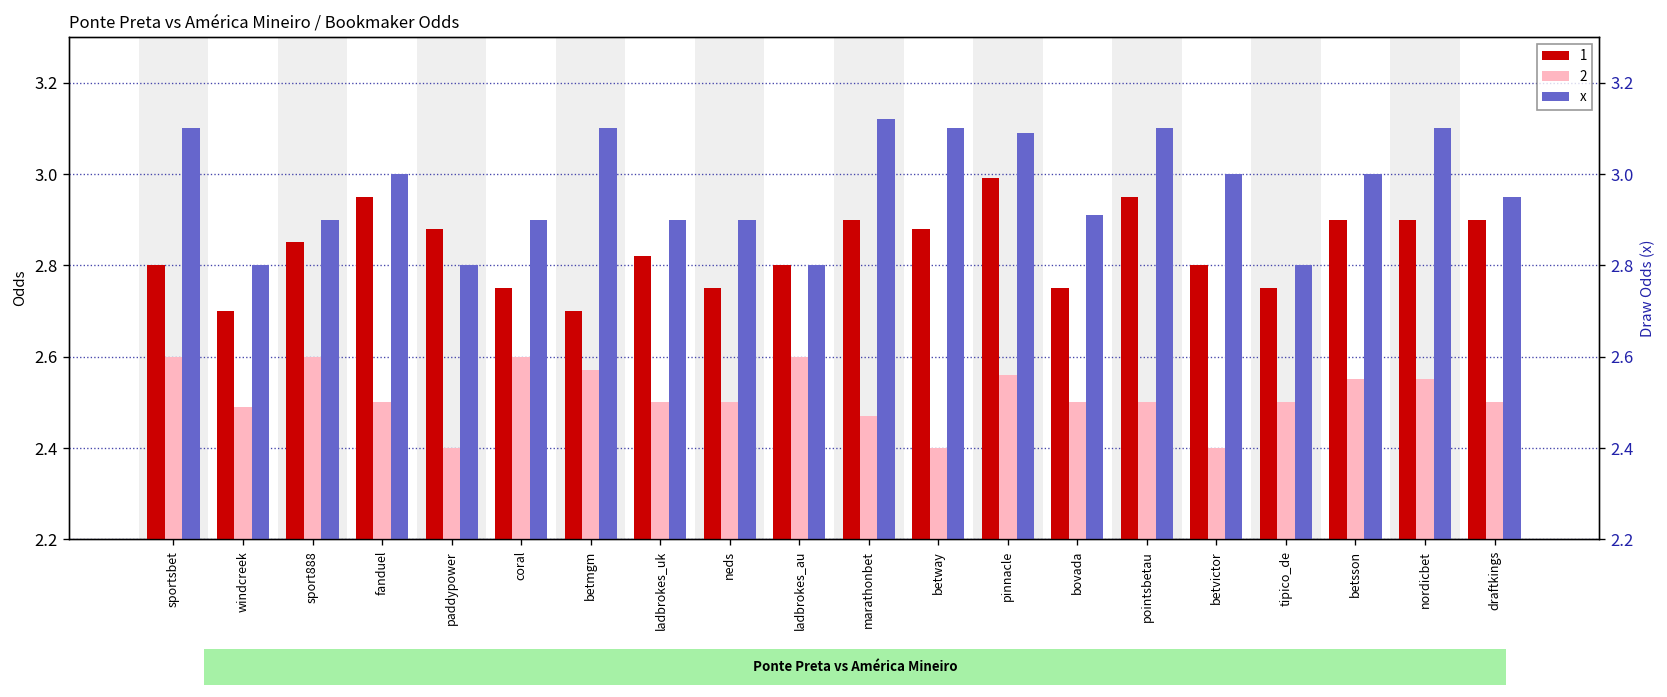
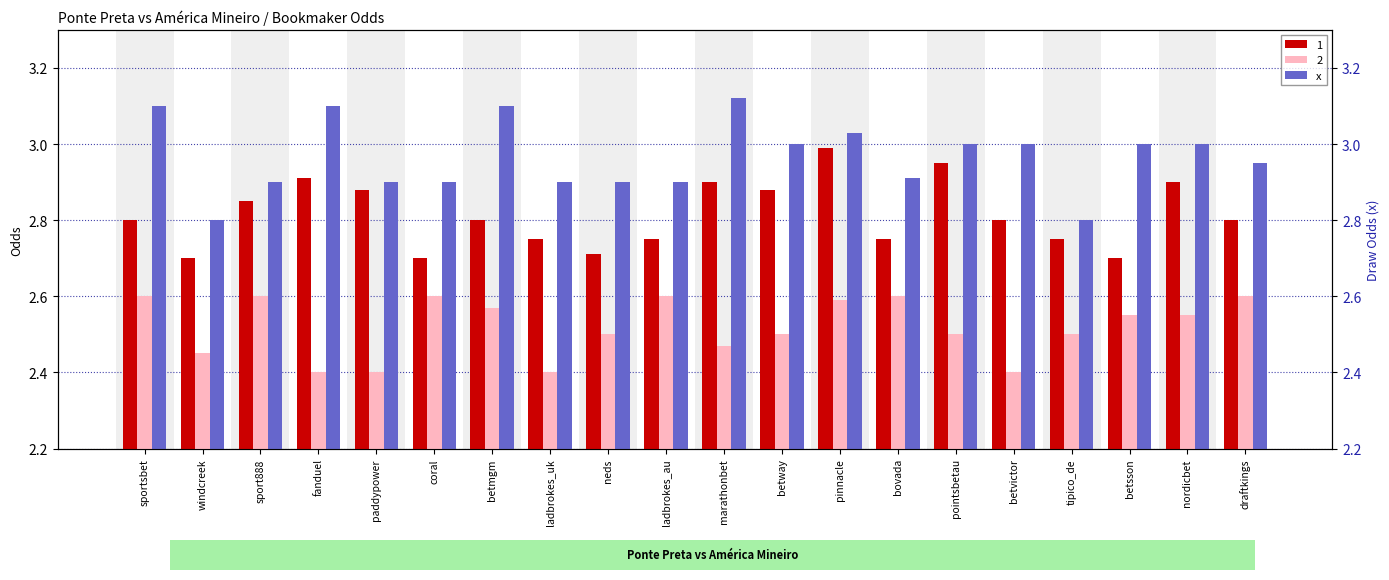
  {
    "1": {
      "sportsbet": 2.80,
      "windcreek": 2.70,
      "sport888": 2.85,
-     "fanduel": 2.95,
+     "fanduel": 2.91,
      "paddypower": 2.88,
-     "coral": 2.75,
-     "betmgm": 2.7,
-     "ladbrokes_uk": 2.82,
-     "neds": 2.75,
-     "ladbrokes_au": 2.80,
+     "coral": 2.70,
+     "betmgm": 2.8,
+     "ladbrokes_uk": 2.75,
+     "neds": 2.71,
+     "ladbrokes_au": 2.75,
      "marathonbet": 2.90,
      "betway": 2.88,
      "pinnacle": 2.99,
      "bovada": 2.75,
      "pointsbetau": 2.95,
      "betvictor": 2.80,
      "tipico_de": 2.75,
-     "betsson": 2.9,
+     "betsson": 2.7,
      "nordicbet": 2.90,
-     "draftkings": 2.9
+     "draftkings": 2.8
    },
    "2": {
      "sportsbet": 2.60,
-     "windcreek": 2.49,
+     "windcreek": 2.45,
      "sport888": 2.60,
-     "fanduel": 2.5,
+     "fanduel": 2.4,
      "paddypower": 2.40,
      "coral": 2.60,
      "betmgm": 2.57,
-     "ladbrokes_uk": 2.5,
+     "ladbrokes_uk": 2.4,
      "neds": 2.50,
      "ladbrokes_au": 2.60,
      "marathonbet": 2.47,
-     "betway": 2.4,
-     "pinnacle": 2.56,
-     "bovada": 2.5,
+     "betway": 2.5,
+     "pinnacle": 2.59,
+     "bovada": 2.6,
      "pointsbetau": 2.50,
      "betvictor": 2.40,
      "tipico_de": 2.50,
      "betsson": 2.55,
      "nordicbet": 2.55,
-     "draftkings": 2.5
+     "draftkings": 2.6
    },
    "x": {
      "sportsbet": 3.10,
      "windcreek": 2.80,
      "sport888": 2.90,
-     "fanduel": 3.0,
-     "paddypower": 2.8,
+     "fanduel": 3.1,
+     "paddypower": 2.9,
      "coral": 2.90,
      "betmgm": 3.10,
      "ladbrokes_uk": 2.90,
      "neds": 2.90,
-     "ladbrokes_au": 2.8,
+     "ladbrokes_au": 2.9,
      "marathonbet": 3.12,
-     "betway": 3.1,
-     "pinnacle": 3.09,
+     "betway": 3.0,
+     "pinnacle": 3.03,
      "bovada": 2.91,
-     "pointsbetau": 3.1,
+     "pointsbetau": 3.0,
      "betvictor": 3.00,
      "tipico_de": 2.80,
      "betsson": 3.00,
-     "nordicbet": 3.1,
+     "nordicbet": 3.0,
      "draftkings": 2.95
    }
  }
